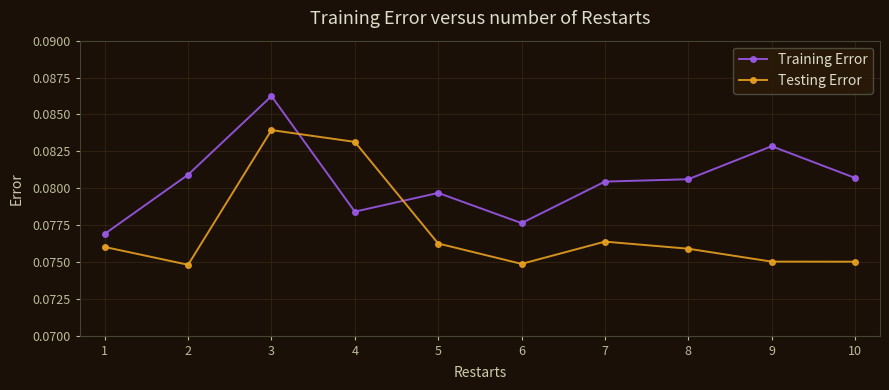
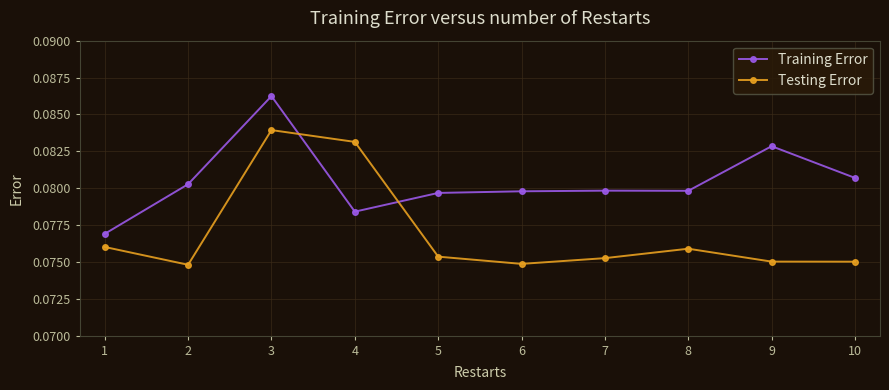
  {
    "Training Error": {
      "1": 0.0769,
-     "2": 0.0809,
+     "2": 0.0803,
      "3": 0.0862,
      "4": 0.0784,
      "5": 0.0797,
-     "6": 0.0776,
-     "7": 0.0804,
-     "8": 0.0806,
+     "6": 0.0798,
+     "7": 0.0798,
+     "8": 0.0798,
      "9": 0.0828,
      "10": 0.0807
    },
    "Testing Error": {
      "1": 0.0760,
      "2": 0.0748,
      "3": 0.0839,
      "4": 0.0831,
-     "5": 0.0762,
+     "5": 0.0754,
      "6": 0.0749,
-     "7": 0.0764,
+     "7": 0.0753,
      "8": 0.0759,
      "9": 0.0750,
      "10": 0.0750
    }
  }
